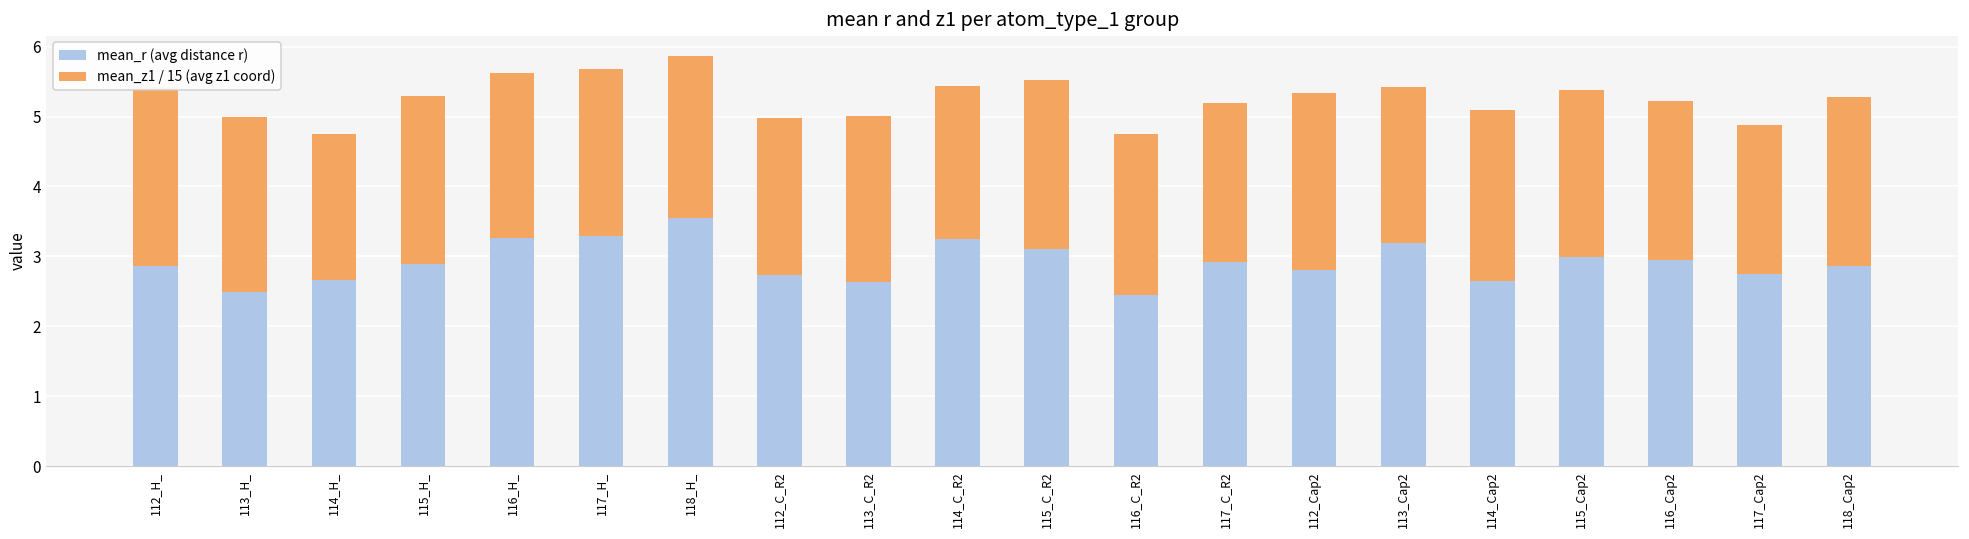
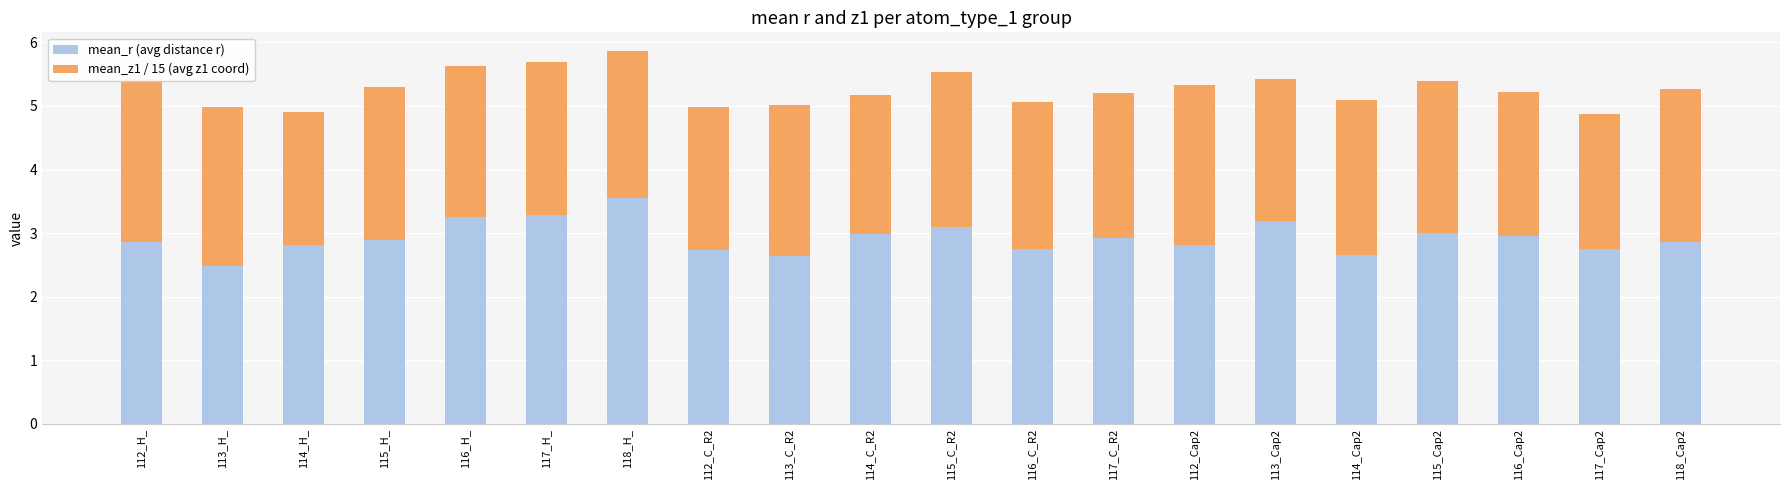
  {
    "mean_r (avg distance r)": {
      "112_H_": 2.9,
      "113_H_": 2.5,
-     "114_H_": 2.7,
+     "114_H_": 2.8,
      "115_H_": 2.9,
      "116_H_": 3.3,
      "117_H_": 3.3,
      "118_H_": 3.5,
      "112_C_R2": 2.7,
      "113_C_R2": 2.6,
-     "114_C_R2": 3.3,
+     "114_C_R2": 3.0,
      "115_C_R2": 3.1,
-     "116_C_R2": 2.4,
+     "116_C_R2": 2.8,
      "117_C_R2": 2.9,
      "112_Cap2": 2.8,
      "113_Cap2": 3.2,
      "114_Cap2": 2.7,
      "115_Cap2": 3.0,
      "116_Cap2": 2.9,
      "117_Cap2": 2.7,
      "118_Cap2": 2.9
    },
    "mean_z1 / 15 (avg z1 coord)": {
      "113_H_": 2.5,
      "114_H_": 2.1,
      "115_H_": 2.4,
      "116_H_": 2.4,
      "117_H_": 2.4,
      "118_H_": 2.3,
      "112_C_R2": 2.2,
      "113_C_R2": 2.4,
      "114_C_R2": 2.2,
      "115_C_R2": 2.4,
      "116_C_R2": 2.3,
      "117_C_R2": 2.3,
      "112_Cap2": 2.5,
      "113_Cap2": 2.2,
      "114_Cap2": 2.4,
      "115_Cap2": 2.4,
      "116_Cap2": 2.3,
      "117_Cap2": 2.1,
      "118_Cap2": 2.4
    }
  }
